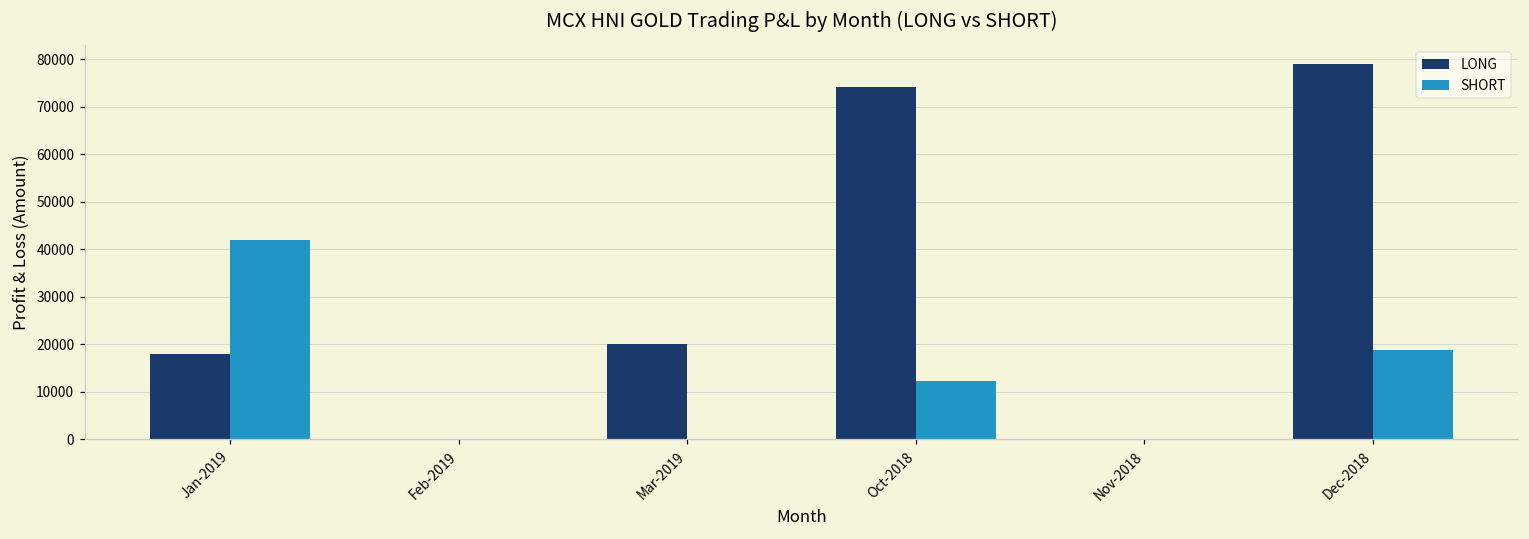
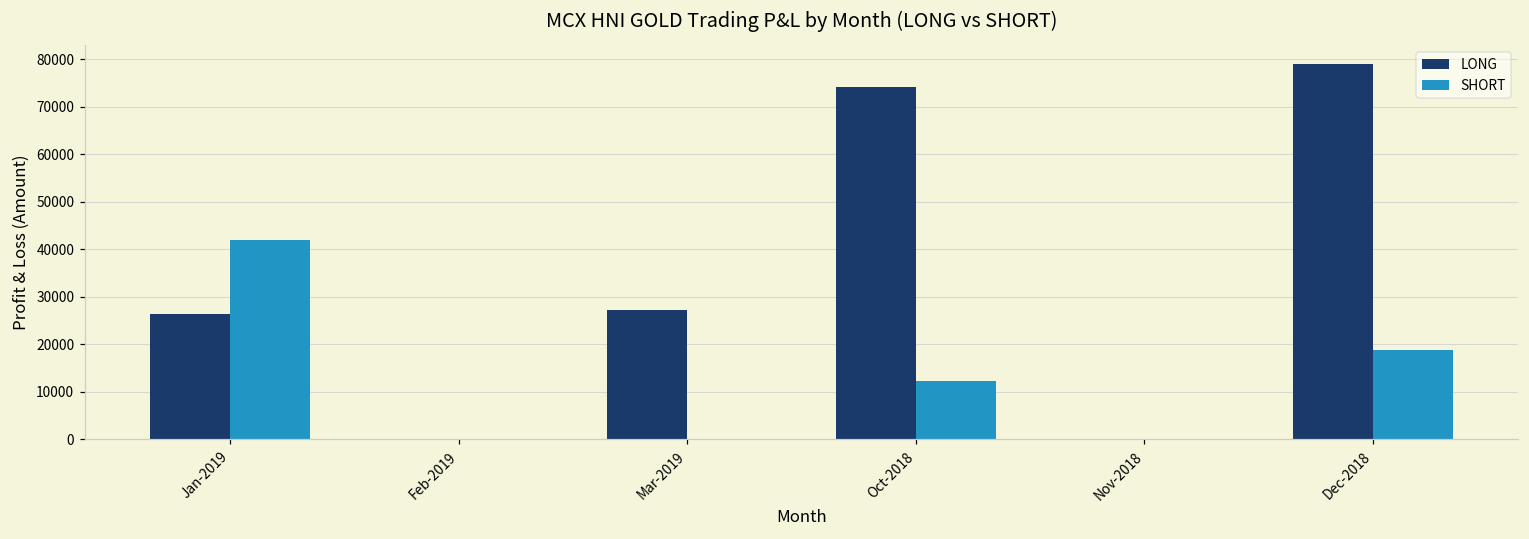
  {
    "LONG": {
-     "Jan-2019": 18000,
+     "Jan-2019": 26000,
      "Feb-2019": 0,
-     "Mar-2019": 20000,
+     "Mar-2019": 27000,
      "Oct-2018": 74000,
      "Nov-2018": 0,
      "Dec-2018": 79000
    },
    "SHORT": {
      "Jan-2019": 42000,
      "Feb-2019": 0,
      "Mar-2019": 0,
      "Oct-2018": 12000,
      "Nov-2018": 0,
      "Dec-2018": 19000
    }
  }
